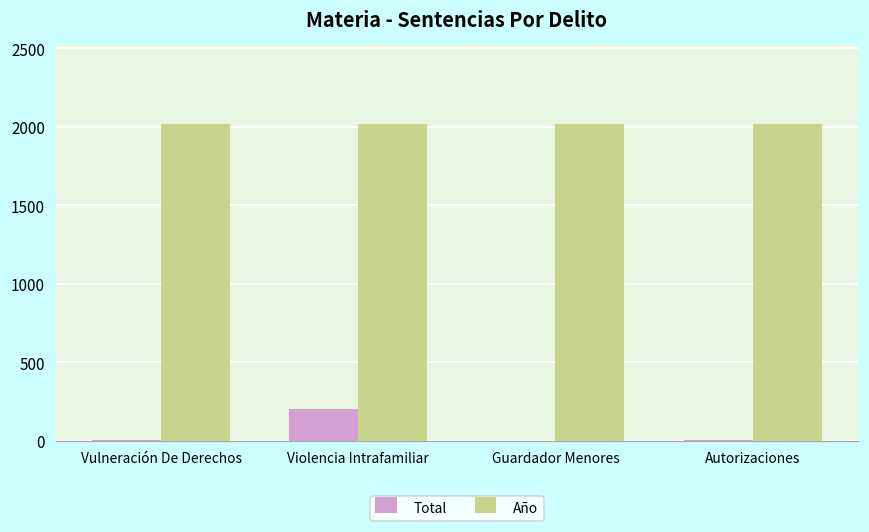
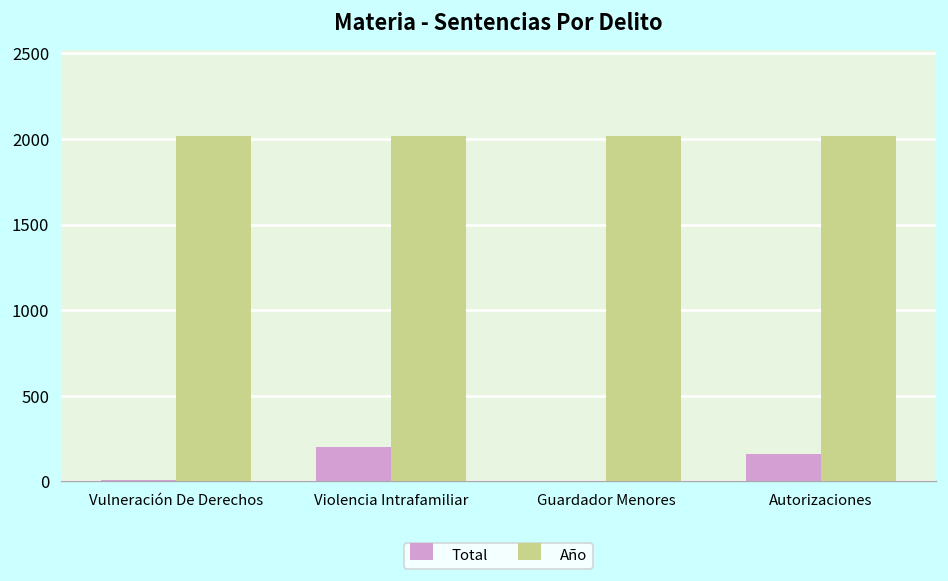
  {
    "Total": {
      "Violencia Intrafamiliar": 200,
-     "Autorizaciones": 0
+     "Autorizaciones": 160
    },
    "Año": {
      "Vulneración De Derechos": 2020,
      "Violencia Intrafamiliar": 2020,
      "Guardador Menores": 2020,
      "Autorizaciones": 2020
    }
  }
